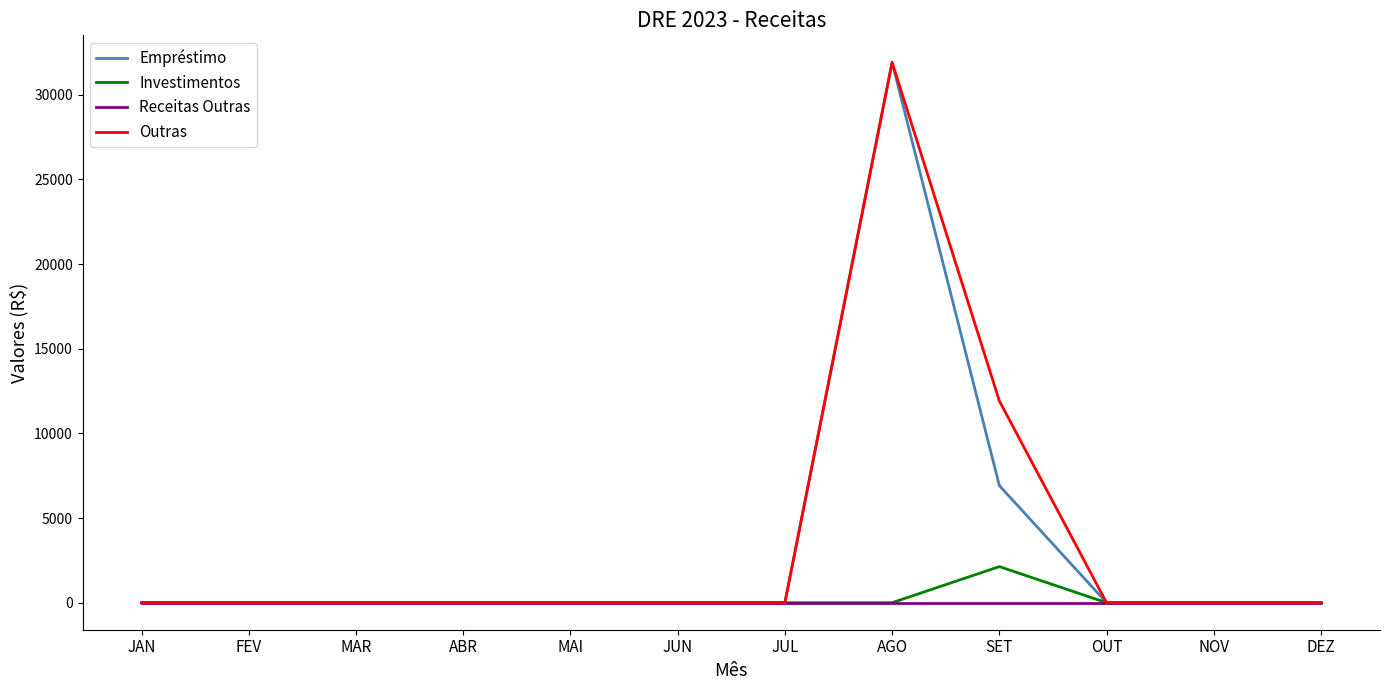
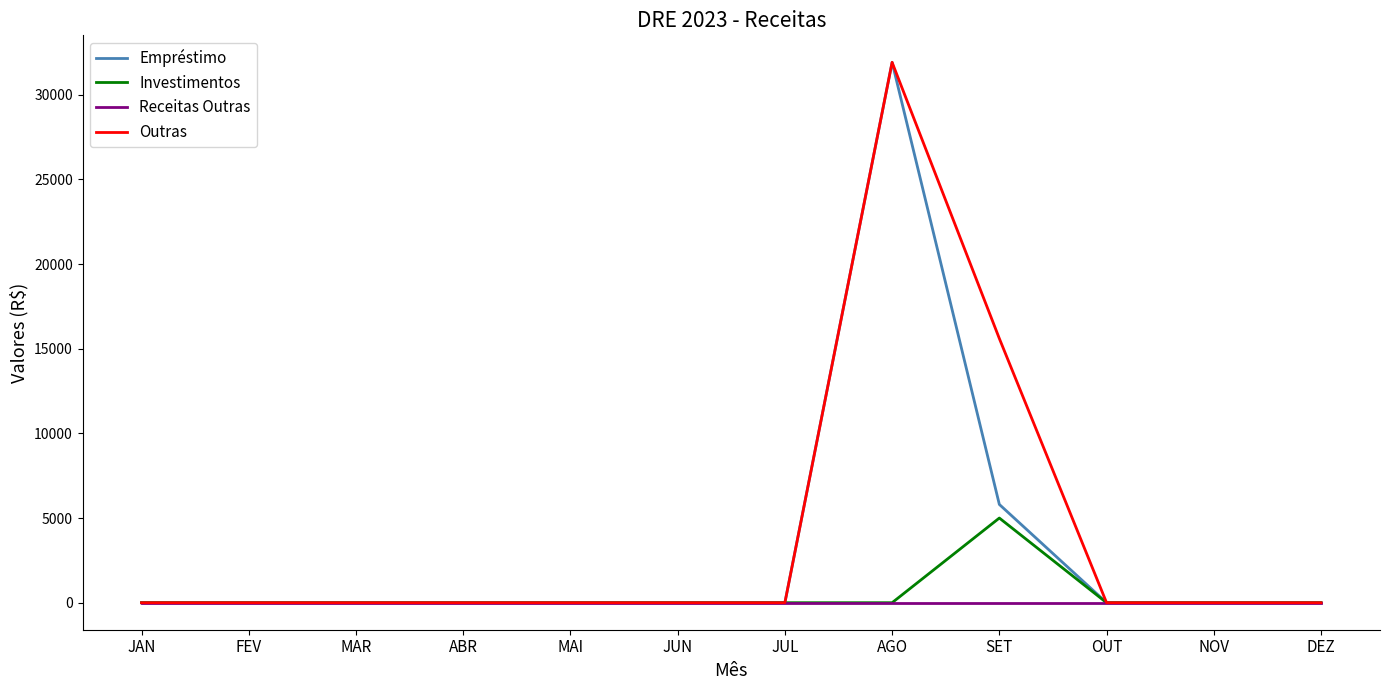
  {
    "Empréstimo": {
-     "SET": 6900
+     "SET": 5800
    },
    "Investimentos": {
-     "SET": 2100
+     "SET": 5000
    },
    "Receitas Outras": {
      "SET": 0
    },
    "Outras": {
-     "SET": 11900
+     "SET": 15600
    }
  }
